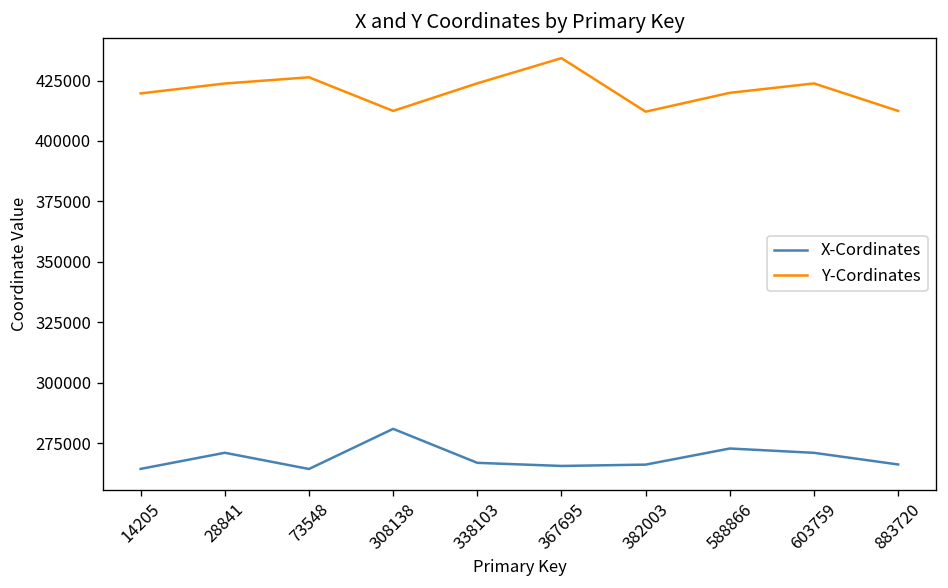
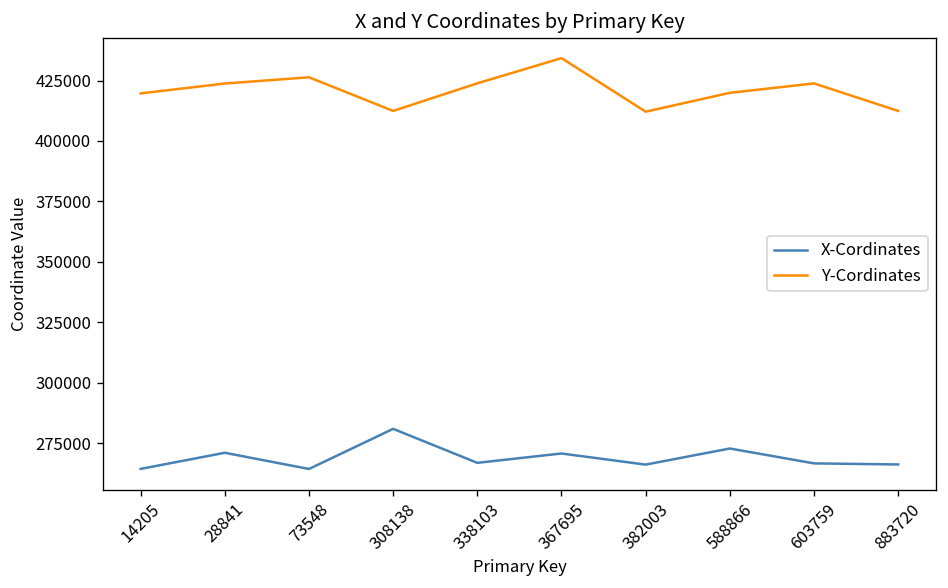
  {
    "X-Cordinates": {
      "14205": 264000,
      "28841": 271000,
      "73548": 264000,
      "308138": 281000,
      "338103": 267000,
-     "367695": 266000,
+     "367695": 271000,
      "382003": 266000,
      "588866": 273000,
-     "603759": 271000,
+     "603759": 267000,
      "883720": 266000
    },
    "Y-Cordinates": {
      "14205": 420000,
      "28841": 424000,
      "73548": 426000,
      "308138": 412000,
      "338103": 424000,
      "367695": 434000,
      "382003": 412000,
      "588866": 420000,
      "603759": 424000,
      "883720": 412000
    }
  }
